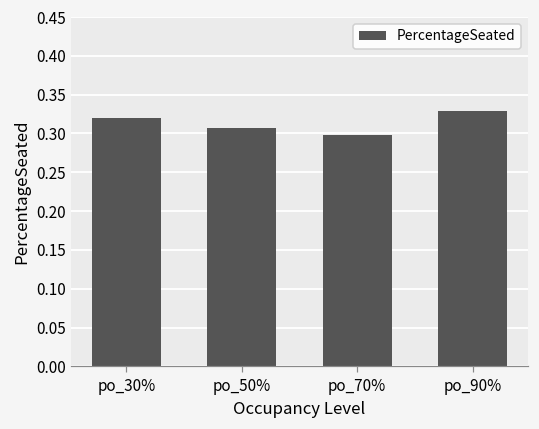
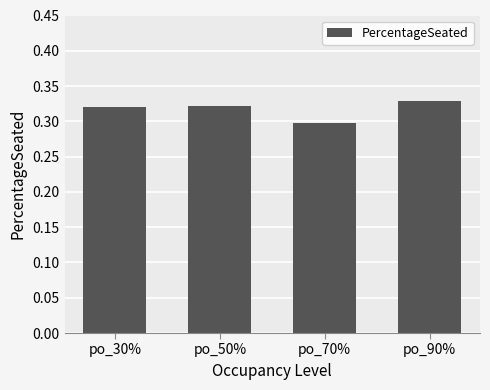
  {
    "po_30%": 0.32,
-   "po_50%": 0.31,
+   "po_50%": 0.32,
    "po_70%": 0.30,
    "po_90%": 0.33
  }
